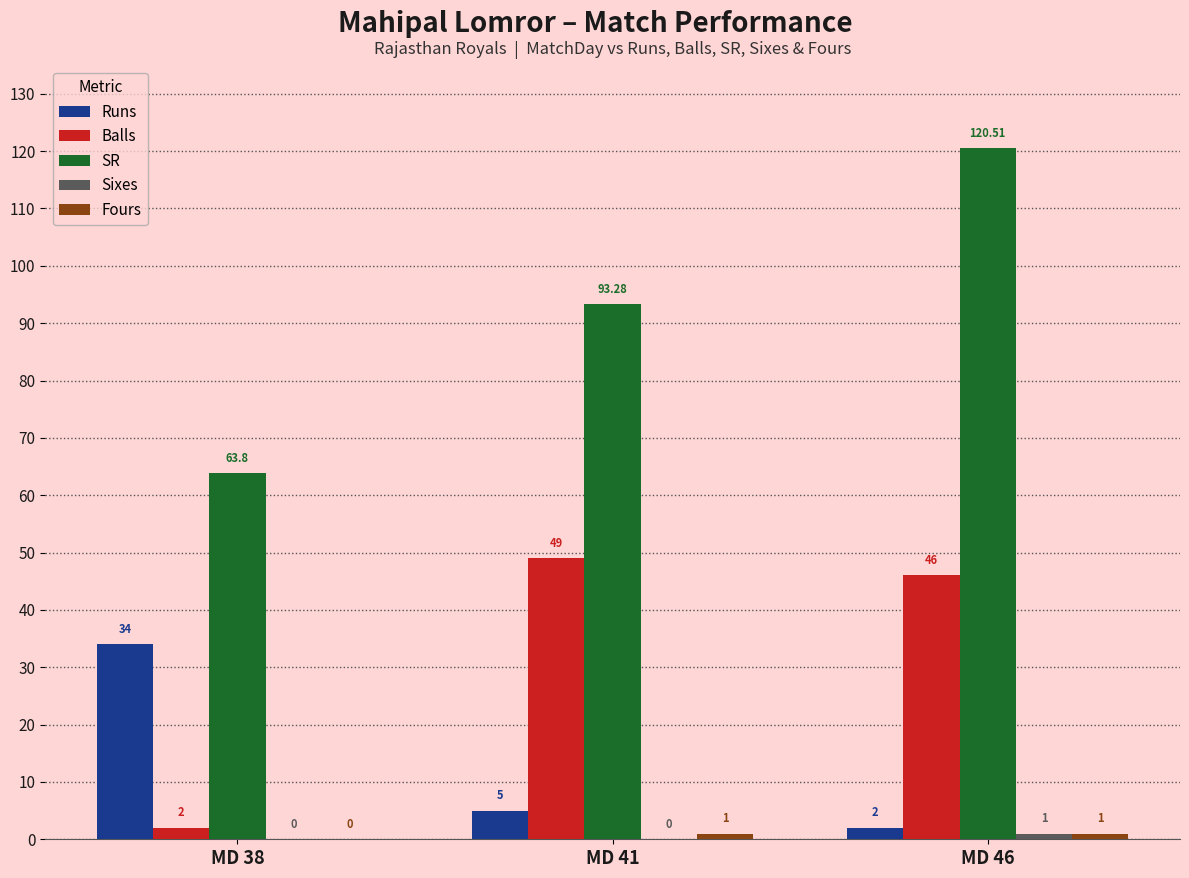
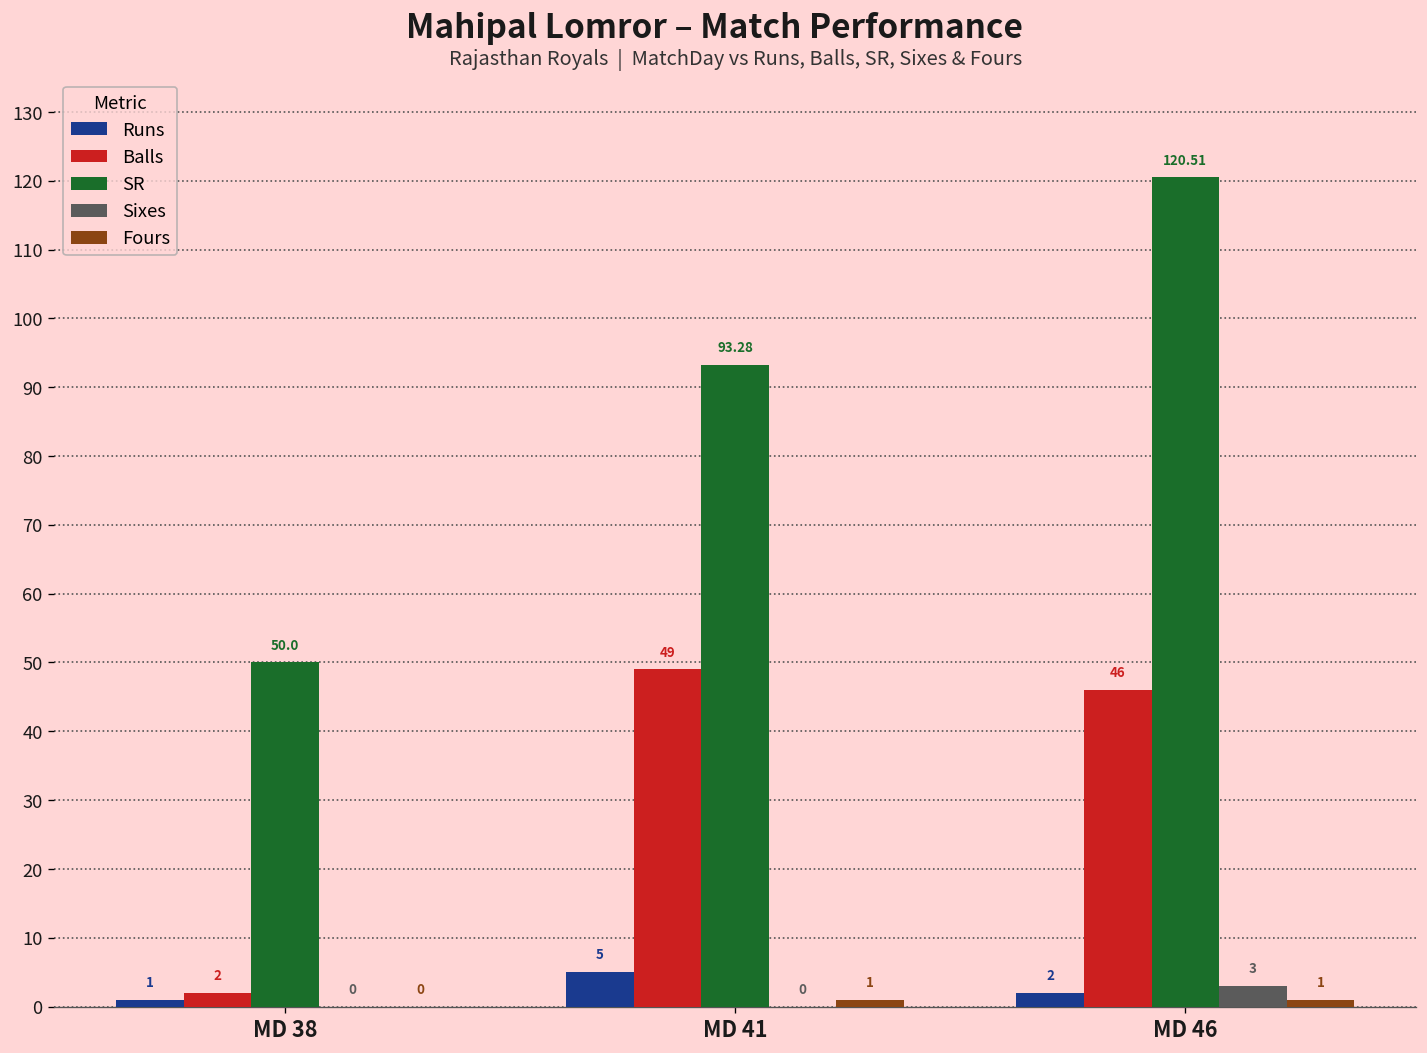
  {
    "Runs": {
-     "MD 38": 34,
+     "MD 38": 1,
      "MD 41": 5,
      "MD 46": 2
    },
    "Balls": {
      "MD 38": 2,
      "MD 41": 49,
      "MD 46": 46
    },
    "SR": {
-     "MD 38": 63.8,
+     "MD 38": 50.0,
      "MD 41": 93.28,
      "MD 46": 120.51
    },
    "Sixes": {
      "MD 38": 0,
      "MD 41": 0,
-     "MD 46": 1
+     "MD 46": 3
    },
    "Fours": {
      "MD 38": 0,
      "MD 41": 1,
      "MD 46": 1
    }
  }
